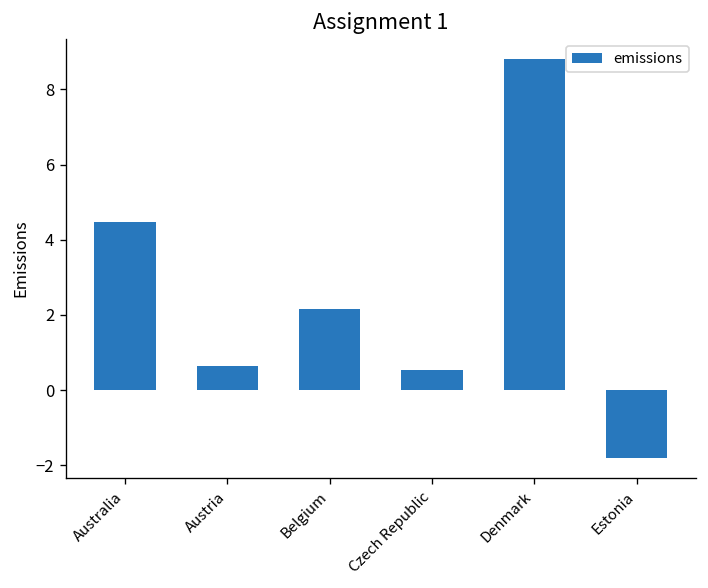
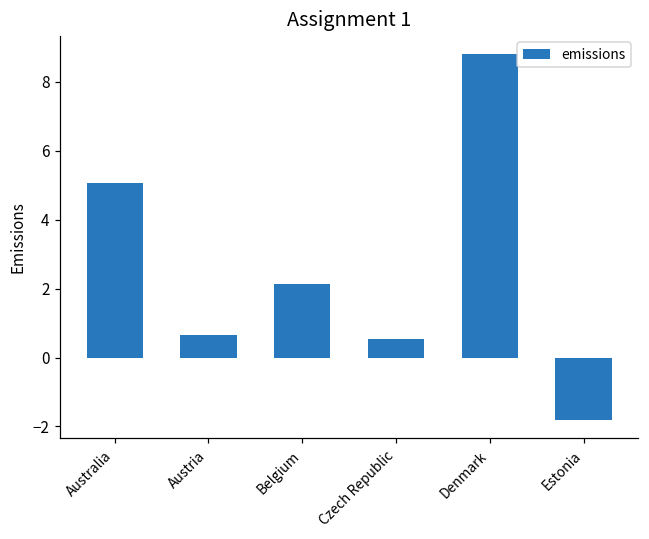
  {
-   "Australia": 4.5,
+   "Australia": 5.1,
    "Austria": 0.6,
    "Belgium": 2.1,
    "Czech Republic": 0.5,
    "Denmark": 8.8,
    "Estonia": -1.8
  }
